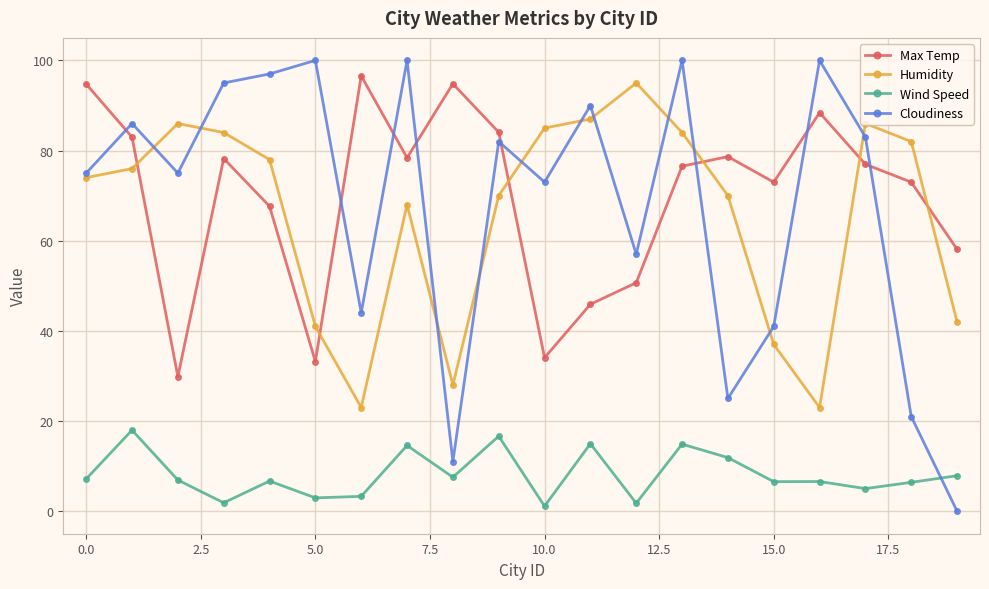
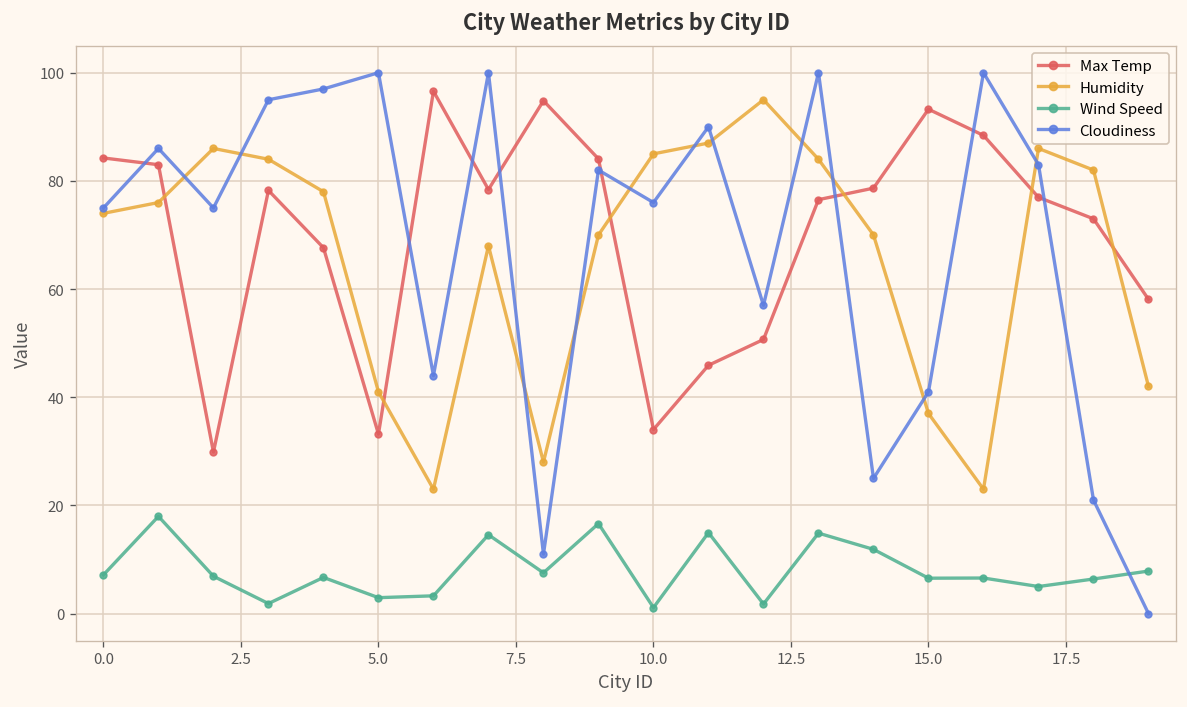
  {
    "Max Temp": {
-     "0.0": 95,
+     "0.0": 84,
      "5.0": 33,
      "10.0": 34,
-     "15.0": 73
+     "15.0": 93
    },
    "Humidity": {
      "0.0": 74,
      "5.0": 41,
      "10.0": 85,
      "15.0": 37
    },
    "Wind Speed": {
      "0.0": 7,
      "5.0": 3,
      "10.0": 1,
      "15.0": 7
    },
    "Cloudiness": {
      "0.0": 75,
      "5.0": 100,
-     "10.0": 73,
+     "10.0": 76,
      "15.0": 41
    }
  }
